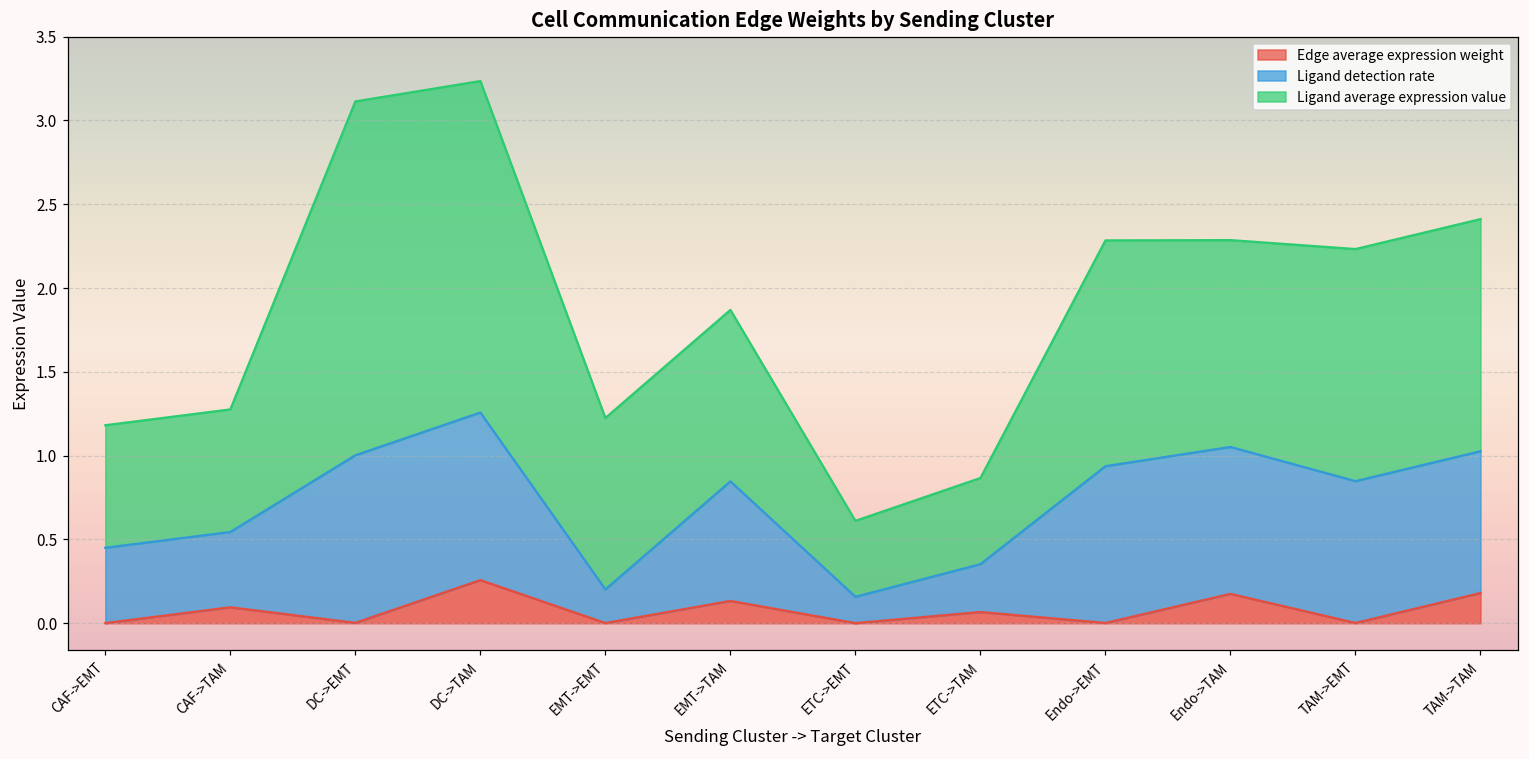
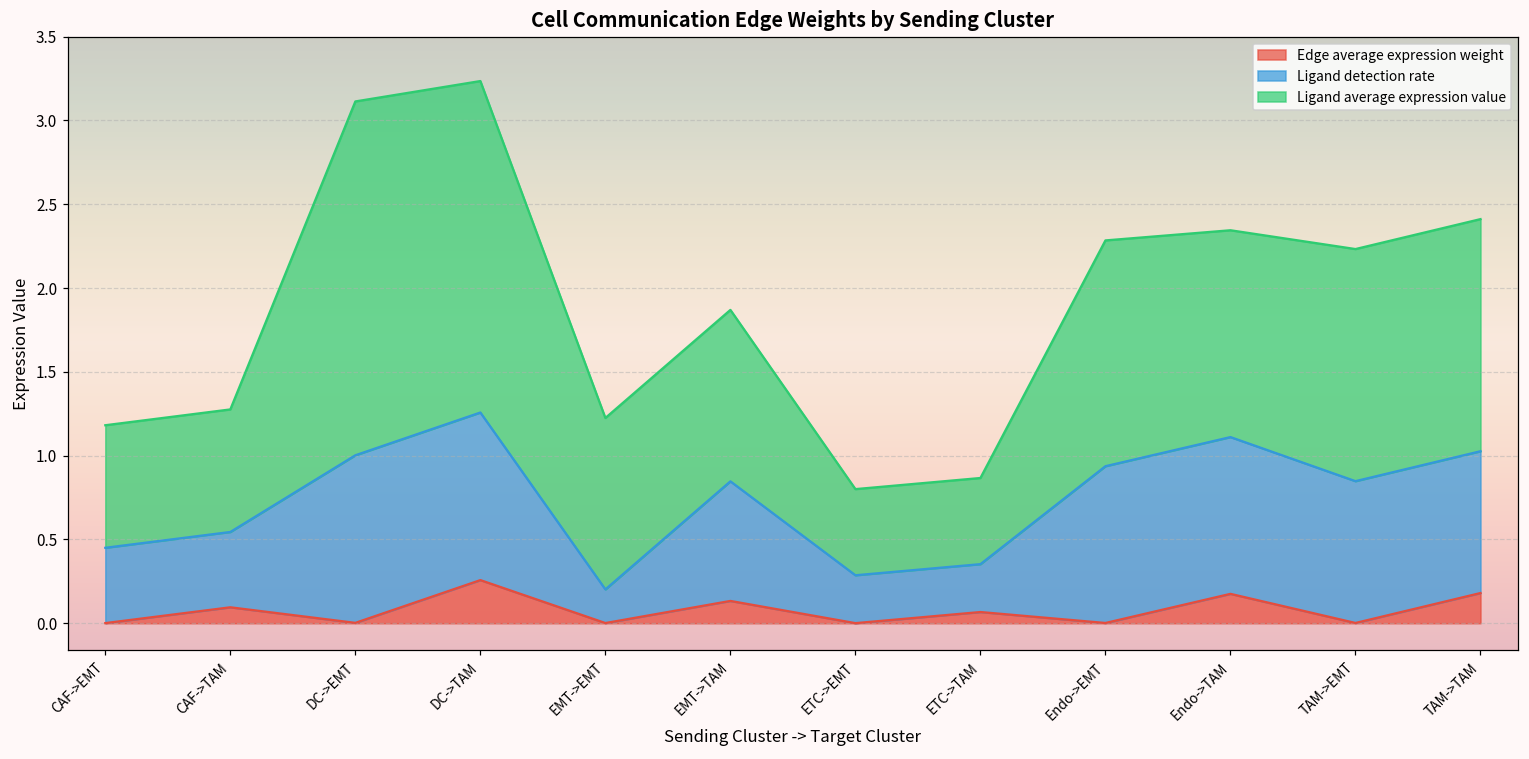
  {
    "Edge average expression weight": {
      "CAF->EMT": 0.00,
      "CAF->TAM": 0.10,
      "DC->EMT": 0.00,
      "DC->TAM": 0.26,
      "EMT->EMT": 0.00,
      "EMT->TAM": 0.13,
      "ETC->EMT": 0.00,
      "ETC->TAM": 0.07,
      "Endo->EMT": 0.00,
      "Endo->TAM": 0.18,
      "TAM->EMT": 0.00,
      "TAM->TAM": 0.18
    },
    "Ligand detection rate": {
      "CAF->EMT": 0.45,
      "CAF->TAM": 0.45,
      "DC->EMT": 1.00,
      "DC->TAM": 1.00,
      "EMT->EMT": 0.20,
      "EMT->TAM": 0.71,
-     "ETC->EMT": 0.16,
+     "ETC->EMT": 0.29,
      "ETC->TAM": 0.29,
      "Endo->EMT": 0.94,
-     "Endo->TAM": 0.88,
+     "Endo->TAM": 0.94,
      "TAM->EMT": 0.85,
      "TAM->TAM": 0.85
    },
    "Ligand average expression value": {
      "CAF->EMT": 0.73,
      "CAF->TAM": 0.73,
      "DC->EMT": 2.11,
      "DC->TAM": 1.98,
      "EMT->EMT": 1.02,
      "EMT->TAM": 1.02,
-     "ETC->EMT": 0.45,
+     "ETC->EMT": 0.51,
      "ETC->TAM": 0.51,
      "Endo->EMT": 1.35,
      "Endo->TAM": 1.23,
      "TAM->EMT": 1.38,
      "TAM->TAM": 1.38
    }
  }
